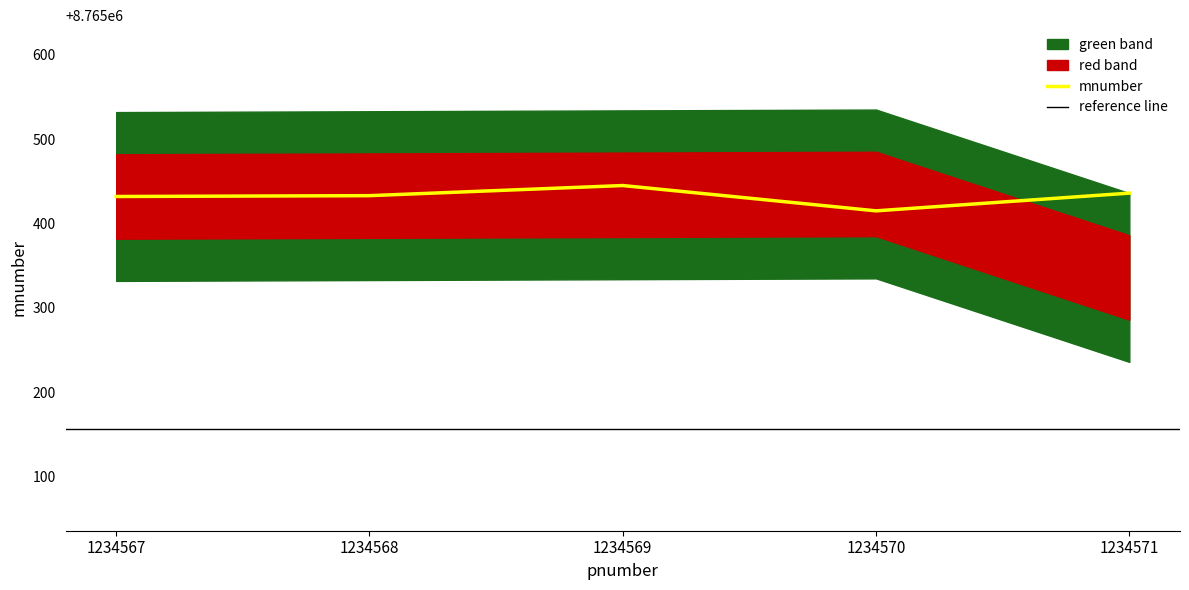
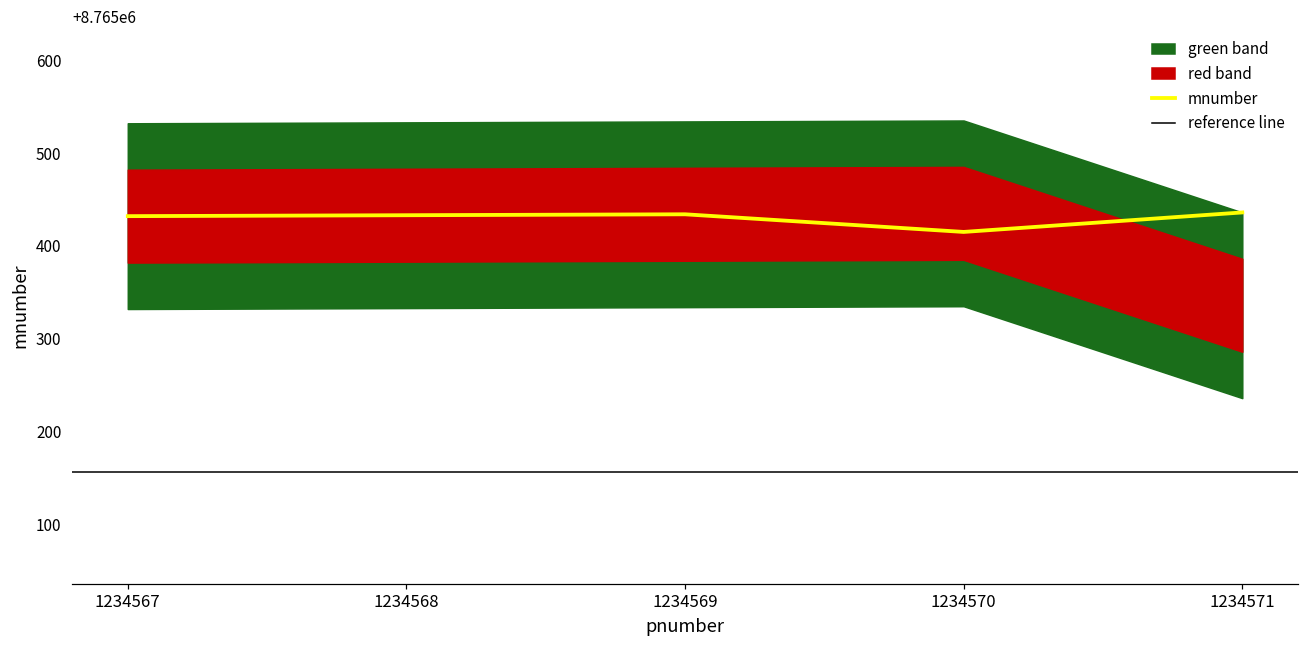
  {
    "mnumber": {
      "1234567": 8765430,
      "1234568": 8765430,
-     "1234569": 8765450,
+     "1234569": 8765430,
      "1234570": 8765420
    }
  }
